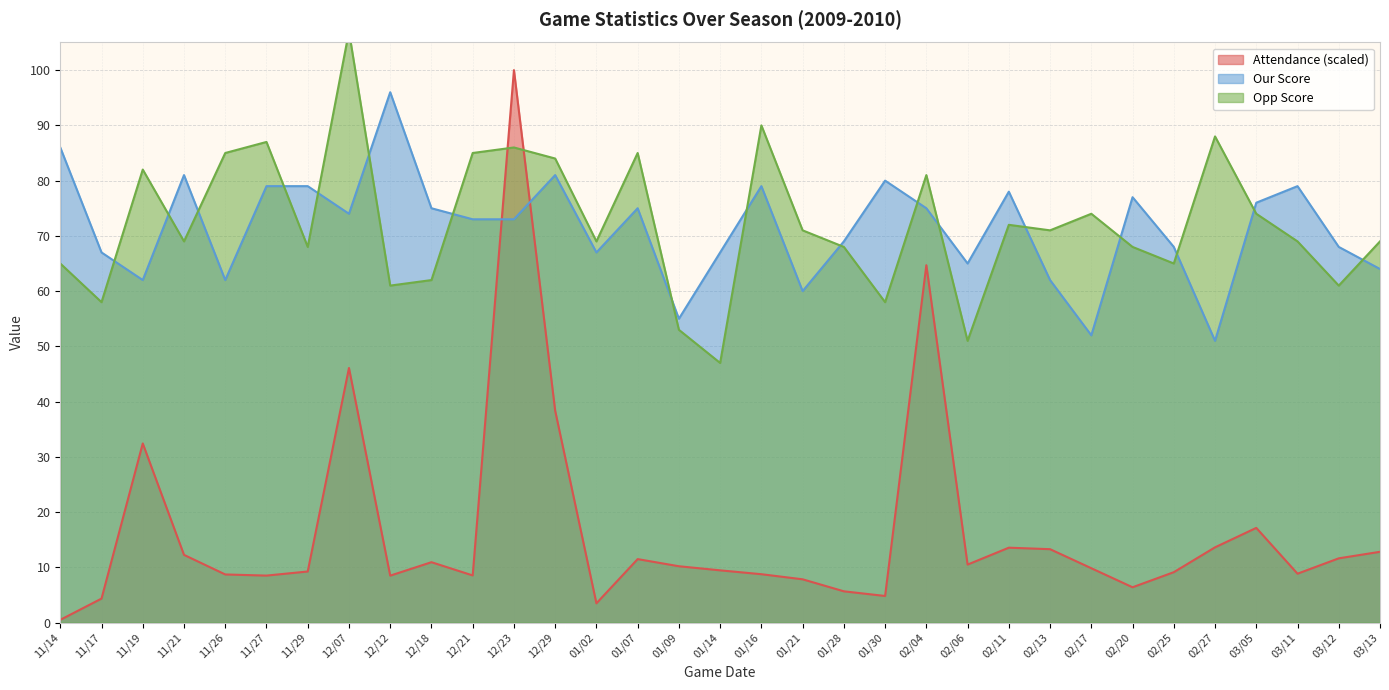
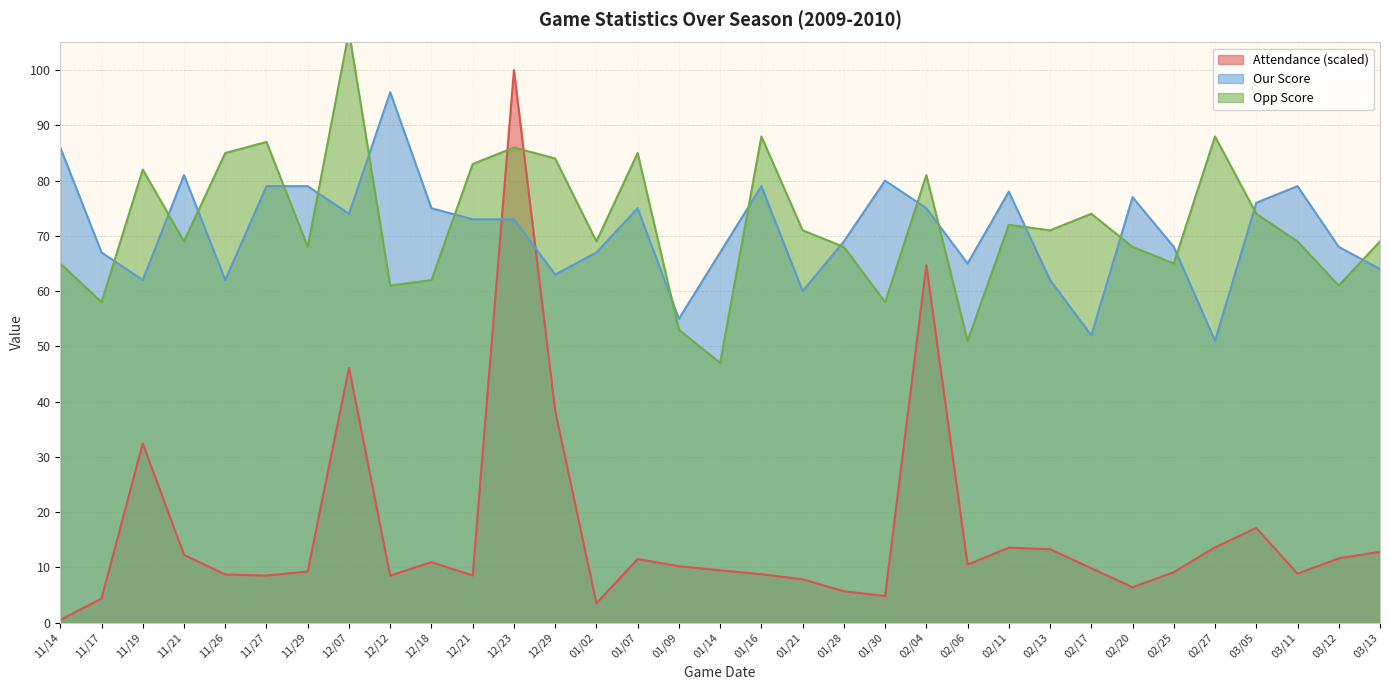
  {
    "Attendance (scaled)": {
      "11/14": 1,
      "11/17": 4,
      "11/19": 32,
      "11/21": 12,
      "11/26": 9,
      "11/27": 9,
      "11/29": 9,
      "12/07": 46,
      "12/12": 9,
      "12/18": 11,
      "12/21": 9,
      "12/23": 100,
      "12/29": 38,
      "01/02": 3,
      "01/07": 11,
      "01/09": 10,
      "01/14": 9,
      "01/16": 9,
      "01/21": 8,
      "01/28": 6,
      "01/30": 5,
      "02/04": 65,
      "02/06": 11,
      "02/11": 14,
      "02/13": 13,
      "02/17": 10,
      "02/20": 6,
      "02/25": 9,
      "02/27": 14,
      "03/05": 17,
      "03/11": 9,
      "03/12": 12,
      "03/13": 13
    },
    "Our Score": {
      "11/14": 86,
      "11/17": 67,
      "11/19": 62,
      "11/21": 81,
      "11/26": 62,
      "11/27": 79,
      "11/29": 79,
      "12/07": 74,
      "12/12": 96,
      "12/18": 75,
      "12/21": 73,
      "12/23": 73,
-     "12/29": 81,
+     "12/29": 63,
      "01/02": 67,
      "01/07": 75,
      "01/09": 55,
      "01/14": 67,
      "01/16": 79,
      "01/21": 60,
      "01/28": 69,
      "01/30": 80,
      "02/04": 75,
      "02/06": 65,
      "02/11": 78,
      "02/13": 62,
      "02/17": 52,
      "02/20": 77,
      "02/25": 68,
      "02/27": 51,
      "03/05": 76,
      "03/11": 79,
      "03/12": 68,
      "03/13": 64
    },
    "Opp Score": {
      "11/14": 65,
      "11/17": 58,
      "11/19": 82,
      "11/21": 69,
      "11/26": 85,
      "11/27": 87,
      "11/29": 68,
      "12/12": 61,
      "12/18": 62,
-     "12/21": 85,
+     "12/21": 83,
      "12/23": 86,
      "12/29": 84,
      "01/02": 69,
      "01/07": 85,
      "01/09": 53,
      "01/14": 47,
-     "01/16": 90,
+     "01/16": 88,
      "01/21": 71,
      "01/28": 68,
      "01/30": 58,
      "02/04": 81,
      "02/06": 51,
      "02/11": 72,
      "02/13": 71,
      "02/17": 74,
      "02/20": 68,
      "02/25": 65,
      "02/27": 88,
      "03/05": 74,
      "03/11": 69,
      "03/12": 61,
      "03/13": 69
    }
  }
